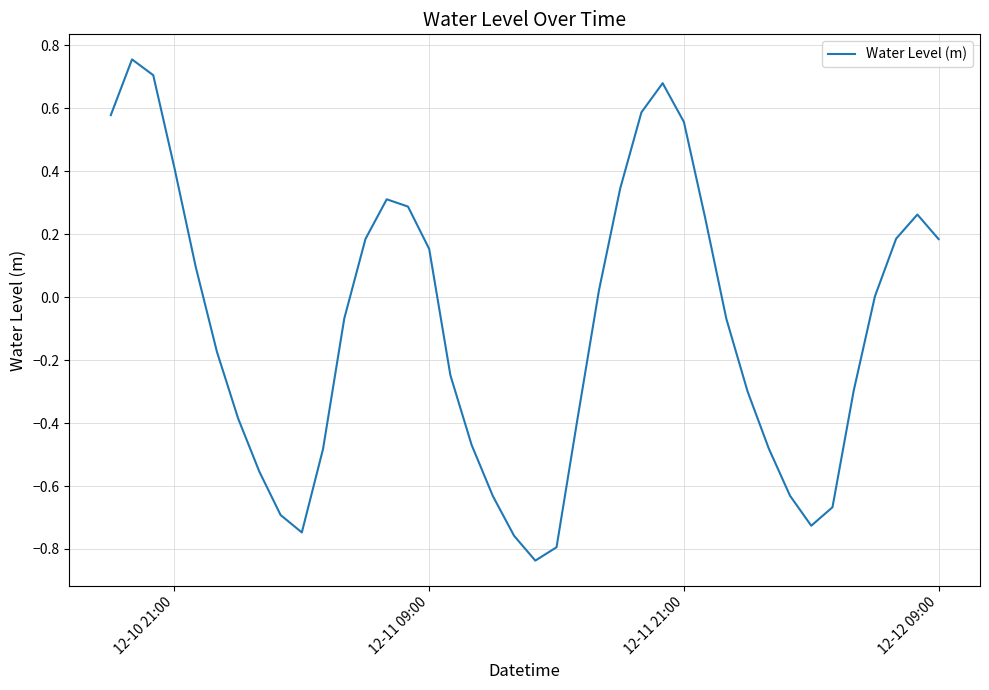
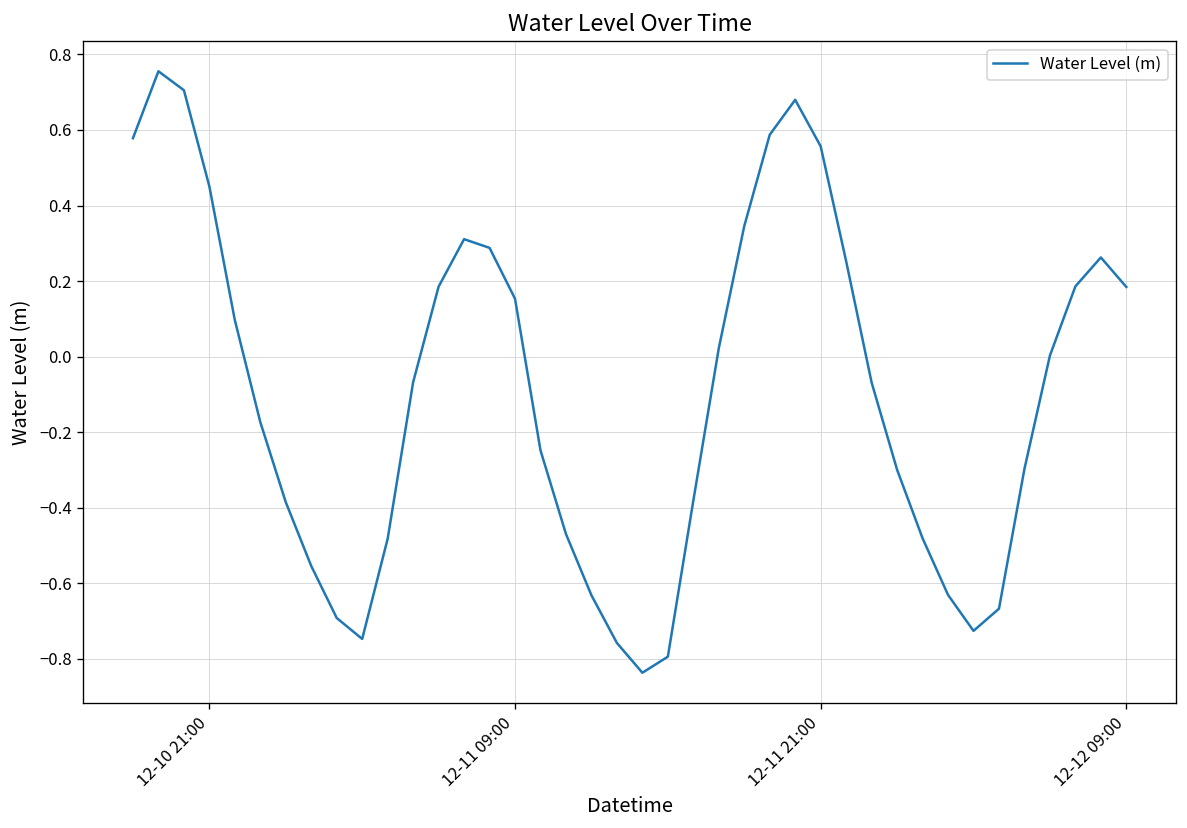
  {
-   "12-10 21:00": 0.41,
+   "12-10 21:00": 0.45,
    "12-11 09:00": 0.15,
    "12-11 21:00": 0.56,
    "12-12 09:00": 0.18
  }
